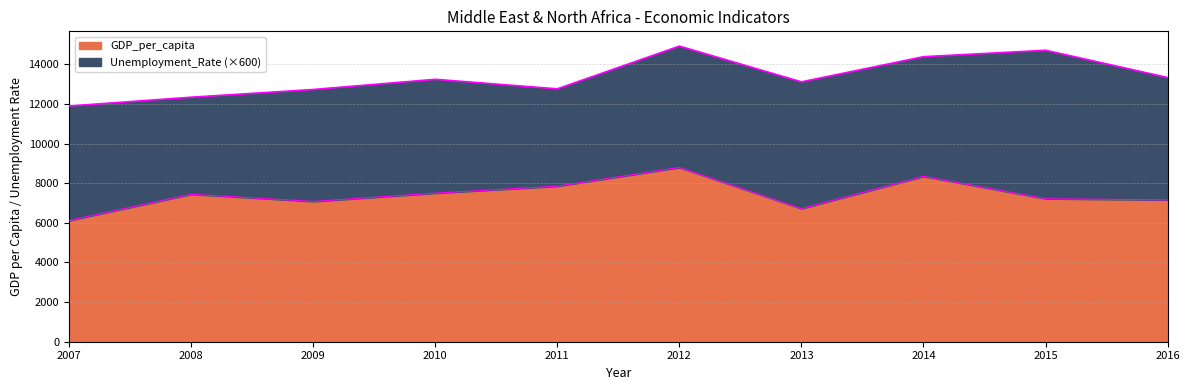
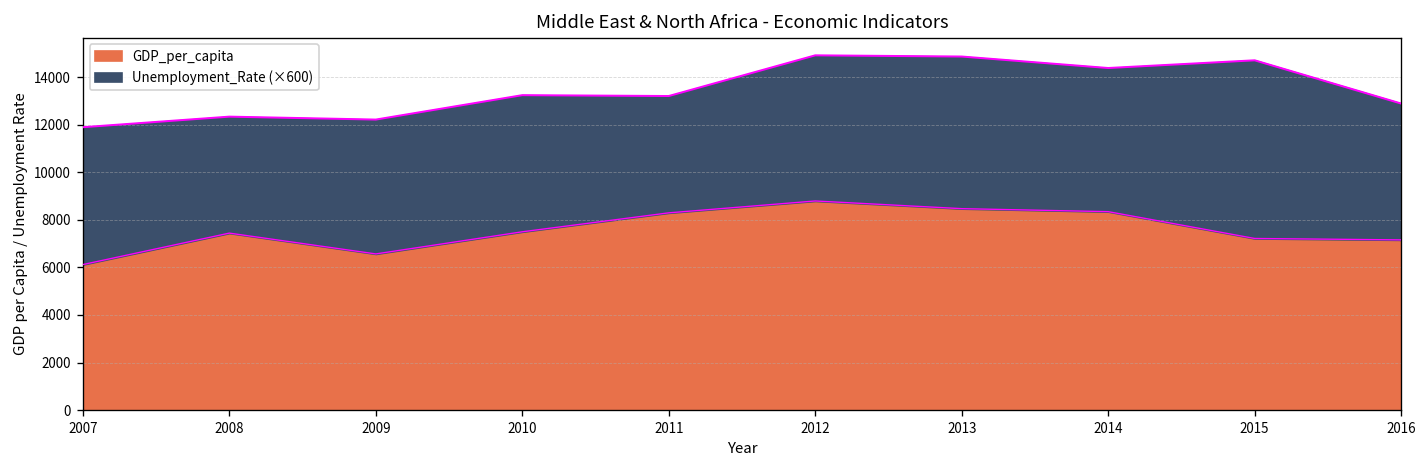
  {
    "GDP_per_capita": {
      "2007": 6100,
      "2008": 7400,
-     "2009": 7100,
+     "2009": 6600,
      "2010": 7500,
-     "2011": 7900,
+     "2011": 8300,
      "2012": 8800,
-     "2013": 6700,
+     "2013": 8500,
      "2014": 8300,
      "2015": 7200,
      "2016": 7200
    },
    "Unemployment_Rate (×600)": {
      "2007": 5800,
      "2008": 4900,
      "2009": 5700,
      "2010": 5700,
      "2011": 4900,
      "2012": 6100,
      "2013": 6400,
      "2014": 6000,
      "2015": 7500,
-     "2016": 6200
+     "2016": 5700
    }
  }
